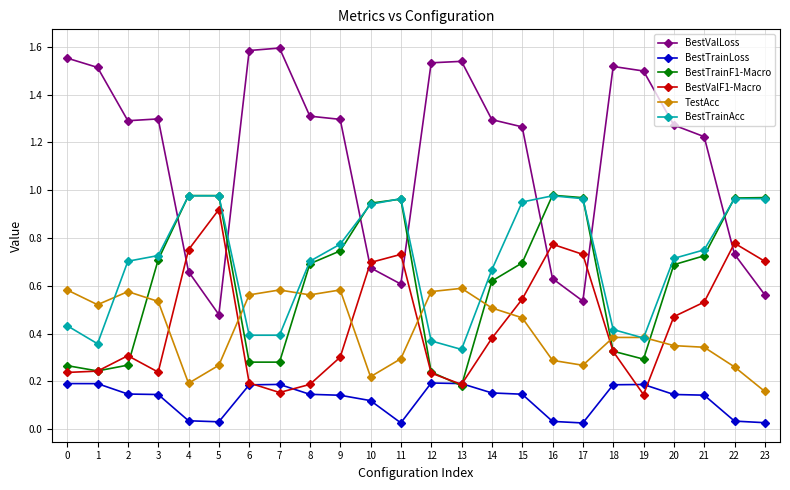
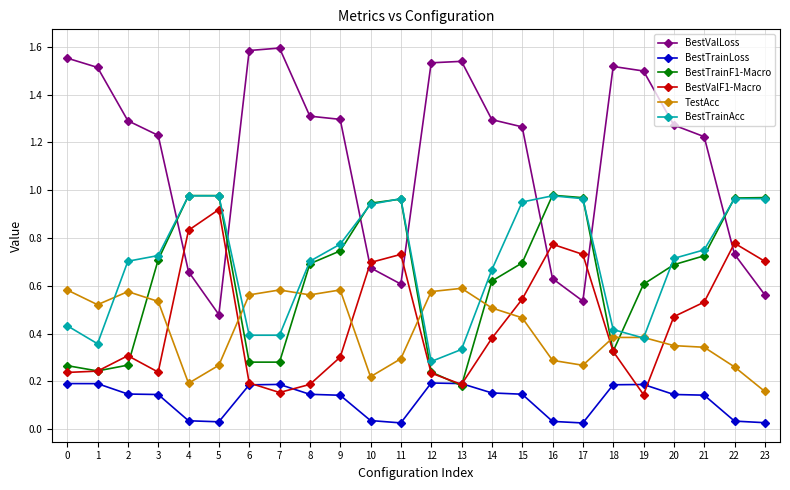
  {
    "BestValLoss": {
      "0": 1.55,
      "1": 1.51,
      "2": 1.29,
-     "3": 1.30,
+     "3": 1.23,
      "4": 0.66,
      "5": 0.48,
      "6": 1.58,
      "7": 1.59,
      "8": 1.31,
      "9": 1.30,
      "10": 0.67,
      "11": 0.61,
      "12": 1.53,
      "13": 1.54,
      "14": 1.29,
      "15": 1.26,
      "16": 0.63,
      "17": 0.54,
      "18": 1.52,
      "19": 1.50,
      "21": 1.22,
      "22": 0.73,
      "23": 0.56
    },
    "BestTrainLoss": {
      "0": 0.19,
      "1": 0.19,
      "2": 0.15,
      "3": 0.14,
      "4": 0.03,
      "5": 0.03,
      "7": 0.19,
      "8": 0.15,
      "9": 0.14,
-     "10": 0.12,
+     "10": 0.04,
      "11": 0.03,
      "12": 0.19,
      "14": 0.15,
      "15": 0.15,
      "16": 0.03,
      "17": 0.03,
      "18": 0.19,
      "19": 0.19,
      "20": 0.14,
      "21": 0.14,
      "22": 0.03,
      "23": 0.03
    },
    "BestTrainF1-Macro": {
      "0": 0.27,
      "2": 0.27,
      "3": 0.71,
      "6": 0.28,
      "7": 0.28,
      "8": 0.69,
      "9": 0.75,
      "14": 0.62,
      "15": 0.70,
-     "19": 0.29,
+     "19": 0.61,
      "20": 0.69,
      "21": 0.73
    },
    "BestValF1-Macro": {
      "0": 0.24,
      "2": 0.31,
      "3": 0.24,
-     "4": 0.75,
+     "4": 0.83,
      "5": 0.92,
      "7": 0.15,
      "8": 0.19,
      "9": 0.30,
      "10": 0.70,
      "11": 0.73,
      "14": 0.38,
      "15": 0.54,
      "16": 0.77,
      "17": 0.73,
      "19": 0.14,
      "20": 0.47,
      "21": 0.53,
      "22": 0.78,
      "23": 0.70
    },
    "TestAcc": {
      "0": 0.58,
      "1": 0.52,
      "2": 0.58,
      "3": 0.53,
      "4": 0.19,
      "5": 0.27,
      "6": 0.56,
      "7": 0.58,
      "8": 0.56,
      "9": 0.58,
      "10": 0.22,
      "11": 0.29,
      "12": 0.58,
      "13": 0.59,
      "14": 0.51,
      "15": 0.47,
      "16": 0.29,
      "17": 0.27,
      "18": 0.38,
      "20": 0.35,
      "21": 0.34,
      "22": 0.26,
      "23": 0.16
    },
    "BestTrainAcc": {
      "0": 0.43,
      "1": 0.36,
      "2": 0.70,
      "3": 0.73,
      "6": 0.39,
      "7": 0.39,
      "8": 0.70,
      "9": 0.77,
-     "12": 0.37,
+     "12": 0.28,
      "13": 0.33,
      "14": 0.67,
      "15": 0.95,
      "18": 0.42,
      "20": 0.71,
      "21": 0.75
    }
  }
